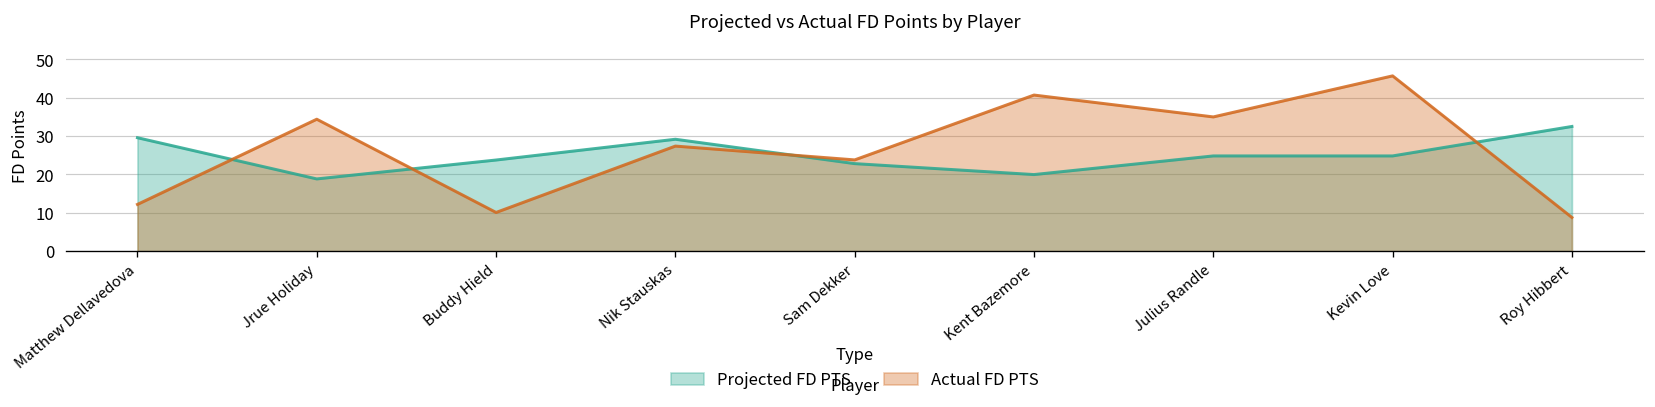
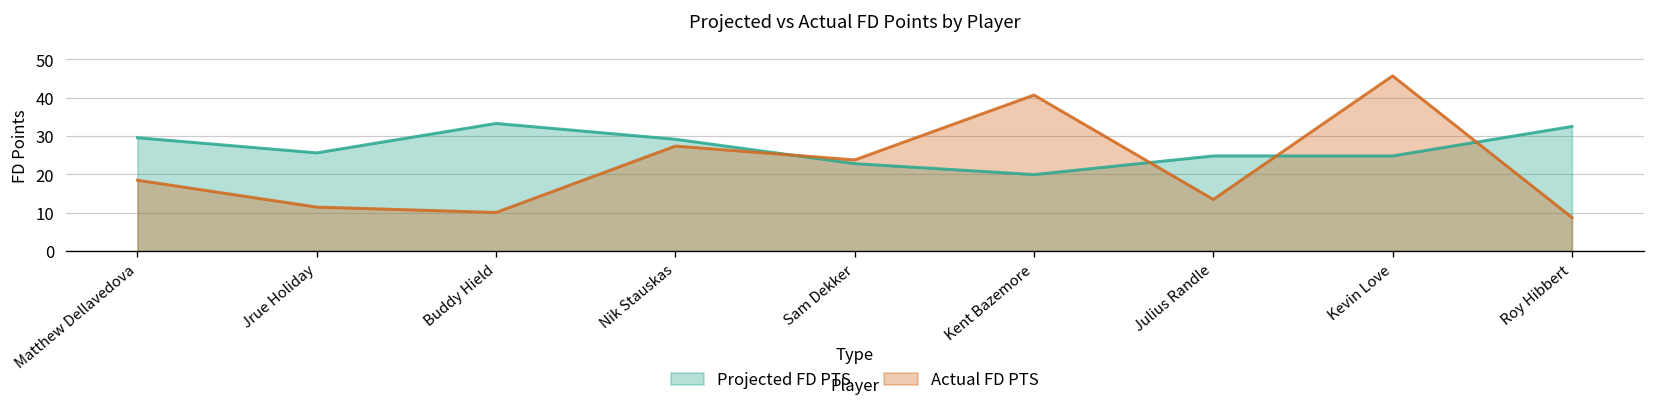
  {
    "Projected FD PTS": {
      "Matthew Dellavedova": 30,
-     "Jrue Holiday": 19,
-     "Buddy Hield": 24,
+     "Jrue Holiday": 26,
+     "Buddy Hield": 33,
      "Nik Stauskas": 29,
      "Sam Dekker": 23,
      "Kent Bazemore": 20,
      "Julius Randle": 25,
      "Kevin Love": 25,
      "Roy Hibbert": 33
    },
    "Actual FD PTS": {
-     "Matthew Dellavedova": 12,
-     "Jrue Holiday": 34,
+     "Matthew Dellavedova": 19,
+     "Jrue Holiday": 12,
      "Buddy Hield": 10,
      "Nik Stauskas": 27,
      "Sam Dekker": 24,
      "Kent Bazemore": 41,
-     "Julius Randle": 35,
+     "Julius Randle": 14,
      "Kevin Love": 46,
      "Roy Hibbert": 9
    }
  }
